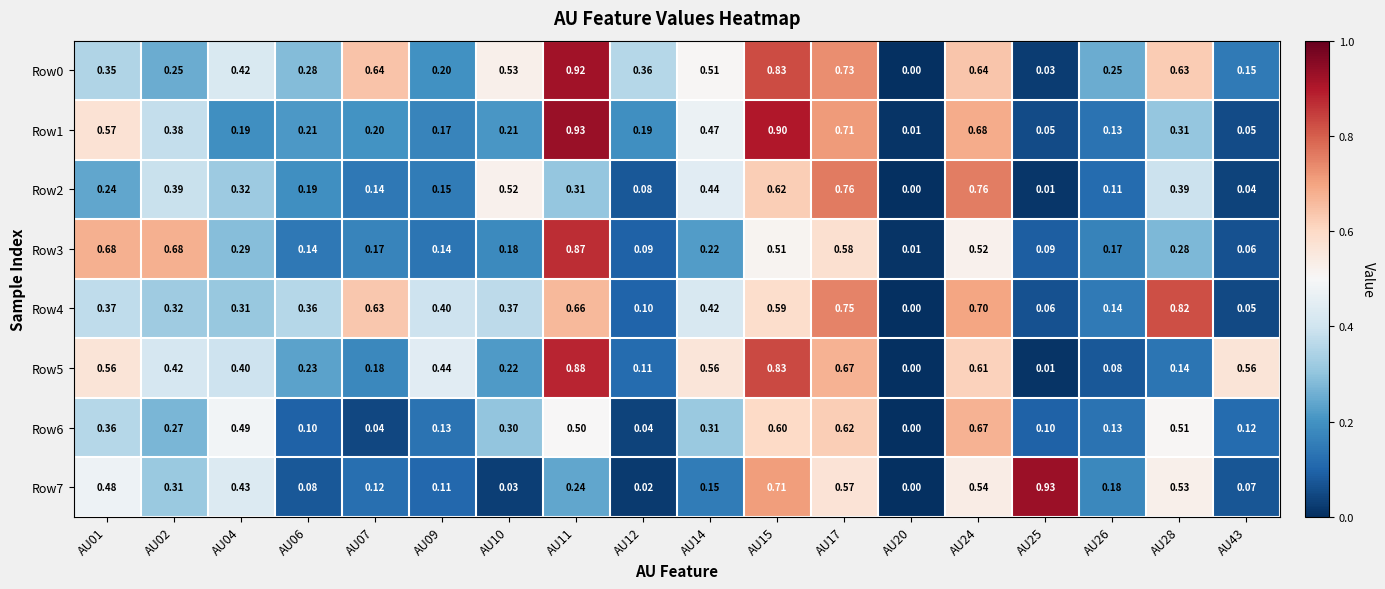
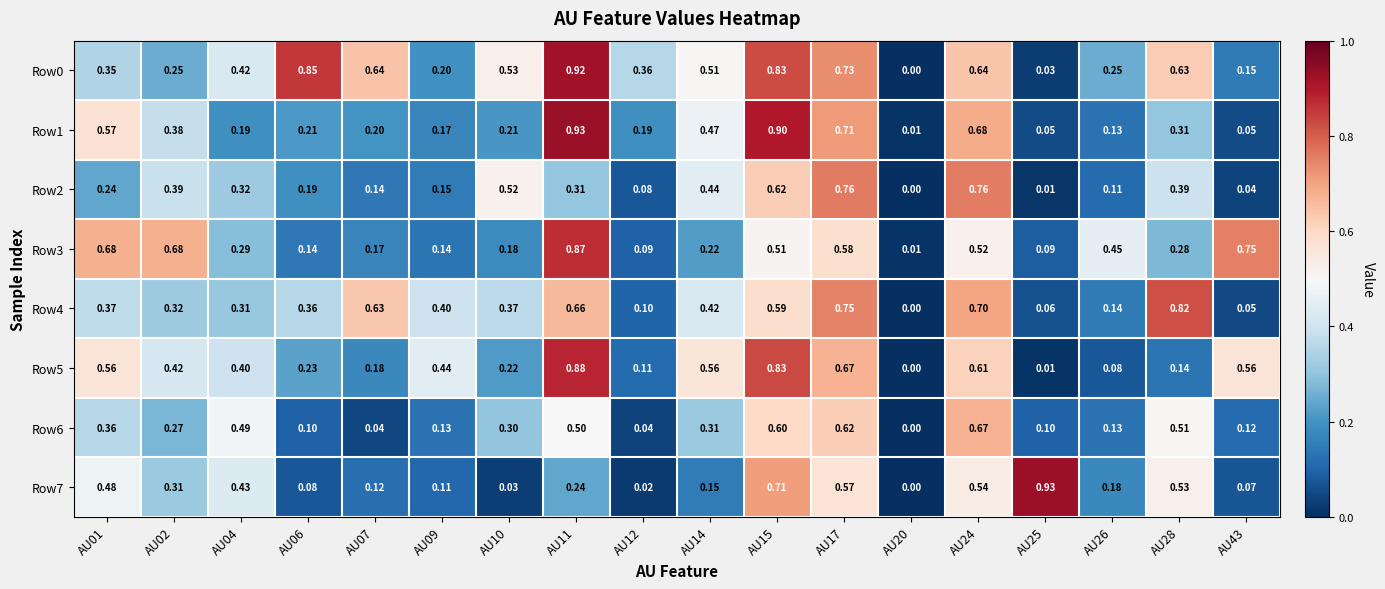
  {
    "Row0": {
      "AU01": 0.35,
      "AU02": 0.25,
      "AU04": 0.42,
-     "AU06": 0.28,
+     "AU06": 0.85,
      "AU07": 0.64,
      "AU09": 0.20,
      "AU10": 0.53,
      "AU11": 0.92,
      "AU12": 0.36,
      "AU14": 0.51,
      "AU15": 0.83,
      "AU17": 0.73,
      "AU20": 0.00,
      "AU24": 0.64,
      "AU25": 0.03,
      "AU26": 0.25,
      "AU28": 0.63,
      "AU43": 0.15
    },
    "Row1": {
      "AU01": 0.57,
      "AU02": 0.38,
      "AU04": 0.19,
      "AU06": 0.21,
      "AU07": 0.20,
      "AU09": 0.17,
      "AU10": 0.21,
      "AU11": 0.93,
      "AU12": 0.19,
      "AU14": 0.47,
      "AU15": 0.90,
      "AU17": 0.71,
      "AU20": 0.01,
      "AU24": 0.68,
      "AU25": 0.05,
      "AU26": 0.13,
      "AU28": 0.31,
      "AU43": 0.05
    },
    "Row2": {
      "AU01": 0.24,
      "AU02": 0.39,
      "AU04": 0.32,
      "AU06": 0.19,
      "AU07": 0.14,
      "AU09": 0.15,
      "AU10": 0.52,
      "AU11": 0.31,
      "AU12": 0.08,
      "AU14": 0.44,
      "AU15": 0.62,
      "AU17": 0.76,
      "AU20": 0.00,
      "AU24": 0.76,
      "AU25": 0.01,
      "AU26": 0.11,
      "AU28": 0.39,
      "AU43": 0.04
    },
    "Row3": {
      "AU01": 0.68,
      "AU02": 0.68,
      "AU04": 0.29,
      "AU06": 0.14,
      "AU07": 0.17,
      "AU09": 0.14,
      "AU10": 0.18,
      "AU11": 0.87,
      "AU12": 0.09,
      "AU14": 0.22,
      "AU15": 0.51,
      "AU17": 0.58,
      "AU20": 0.01,
      "AU24": 0.52,
      "AU25": 0.09,
-     "AU26": 0.17,
+     "AU26": 0.45,
      "AU28": 0.28,
-     "AU43": 0.06
+     "AU43": 0.75
    },
    "Row4": {
      "AU01": 0.37,
      "AU02": 0.32,
      "AU04": 0.31,
      "AU06": 0.36,
      "AU07": 0.63,
      "AU09": 0.40,
      "AU10": 0.37,
      "AU11": 0.66,
      "AU12": 0.10,
      "AU14": 0.42,
      "AU15": 0.59,
      "AU17": 0.75,
      "AU20": 0.00,
      "AU24": 0.70,
      "AU25": 0.06,
      "AU26": 0.14,
      "AU28": 0.82,
      "AU43": 0.05
    },
    "Row5": {
      "AU01": 0.56,
      "AU02": 0.42,
      "AU04": 0.40,
      "AU06": 0.23,
      "AU07": 0.18,
      "AU09": 0.44,
      "AU10": 0.22,
      "AU11": 0.88,
      "AU12": 0.11,
      "AU14": 0.56,
      "AU15": 0.83,
      "AU17": 0.67,
      "AU20": 0.00,
      "AU24": 0.61,
      "AU25": 0.01,
      "AU26": 0.08,
      "AU28": 0.14,
      "AU43": 0.56
    },
    "Row6": {
      "AU01": 0.36,
      "AU02": 0.27,
      "AU04": 0.49,
      "AU06": 0.10,
      "AU07": 0.04,
      "AU09": 0.13,
      "AU10": 0.30,
      "AU11": 0.50,
      "AU12": 0.04,
      "AU14": 0.31,
      "AU15": 0.60,
      "AU17": 0.62,
      "AU20": 0.00,
      "AU24": 0.67,
      "AU25": 0.10,
      "AU26": 0.13,
      "AU28": 0.51,
      "AU43": 0.12
    },
    "Row7": {
      "AU01": 0.48,
      "AU02": 0.31,
      "AU04": 0.43,
      "AU06": 0.08,
      "AU07": 0.12,
      "AU09": 0.11,
      "AU10": 0.03,
      "AU11": 0.24,
      "AU12": 0.02,
      "AU14": 0.15,
      "AU15": 0.71,
      "AU17": 0.57,
      "AU20": 0.00,
      "AU24": 0.54,
      "AU25": 0.93,
      "AU26": 0.18,
      "AU28": 0.53,
      "AU43": 0.07
    }
  }
